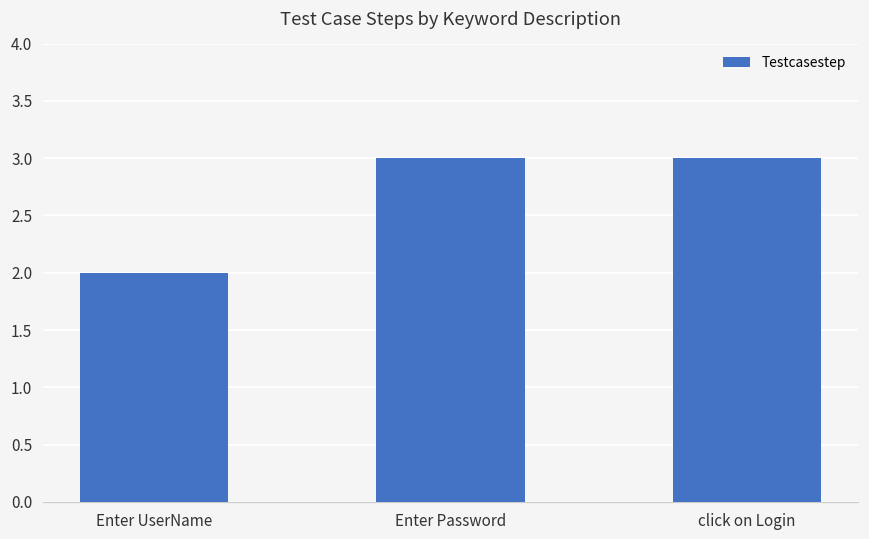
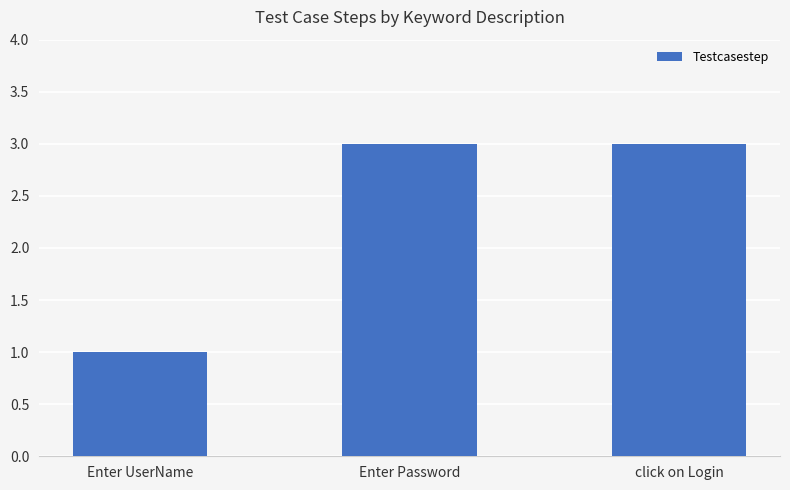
  {
-   "Enter UserName": 2,
+   "Enter UserName": 1,
    "Enter Password": 3,
    "click on Login": 3
  }
